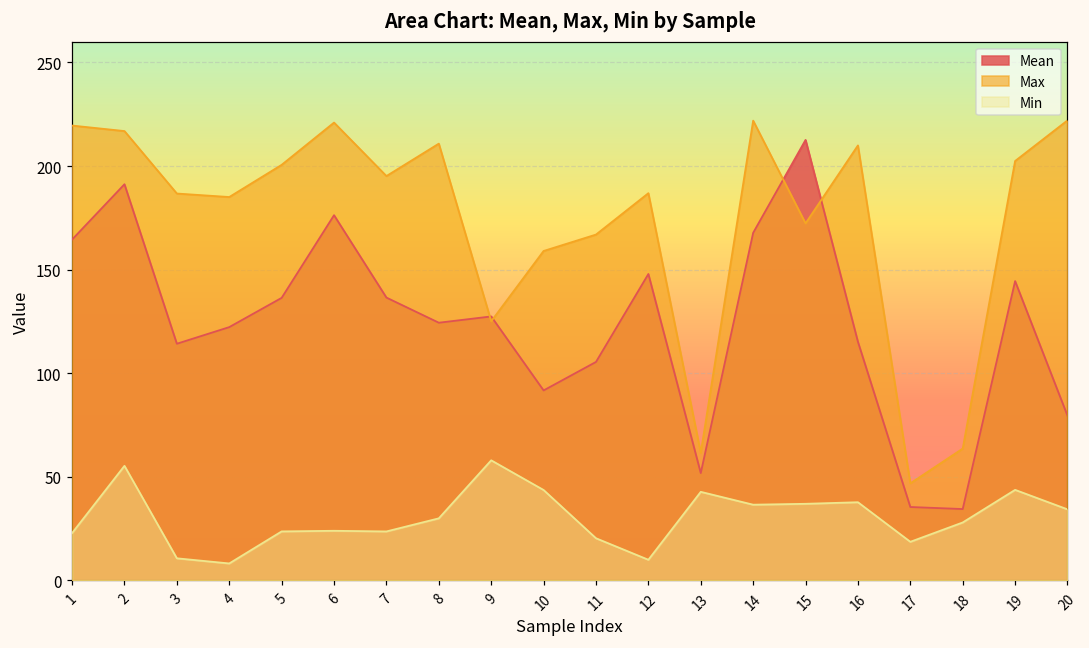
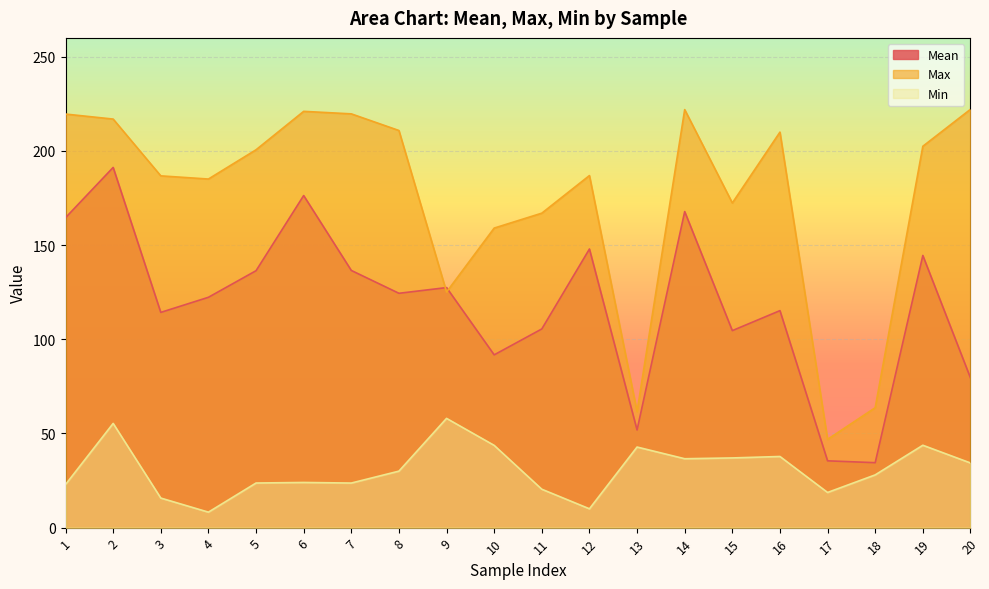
  {
    "Mean": {
      "1": 165,
      "2": 191,
      "3": 114,
      "4": 122,
      "5": 136,
      "6": 176,
      "7": 137,
      "8": 124,
      "9": 127,
      "10": 92,
      "11": 105,
      "12": 148,
      "13": 52,
      "14": 168,
-     "15": 213,
+     "15": 105,
      "16": 115,
      "17": 35,
      "18": 34,
      "19": 144,
      "20": 80
    },
    "Max": {
      "1": 220,
      "2": 217,
      "3": 187,
      "4": 185,
      "5": 201,
      "6": 221,
-     "7": 195,
+     "7": 220,
      "8": 211,
      "9": 125,
      "10": 159,
      "11": 167,
      "12": 187,
      "13": 62,
      "14": 222,
      "15": 172,
      "16": 210,
      "17": 47,
      "18": 64,
      "19": 202,
      "20": 222
    },
    "Min": {
      "1": 23,
      "2": 55,
-     "3": 11,
+     "3": 16,
      "4": 8,
      "5": 24,
      "6": 24,
      "7": 24,
      "8": 30,
      "9": 58,
      "10": 44,
      "11": 20,
      "12": 10,
      "13": 43,
      "14": 37,
      "15": 37,
      "16": 38,
      "17": 19,
      "18": 28,
      "19": 44,
      "20": 34
    }
  }
